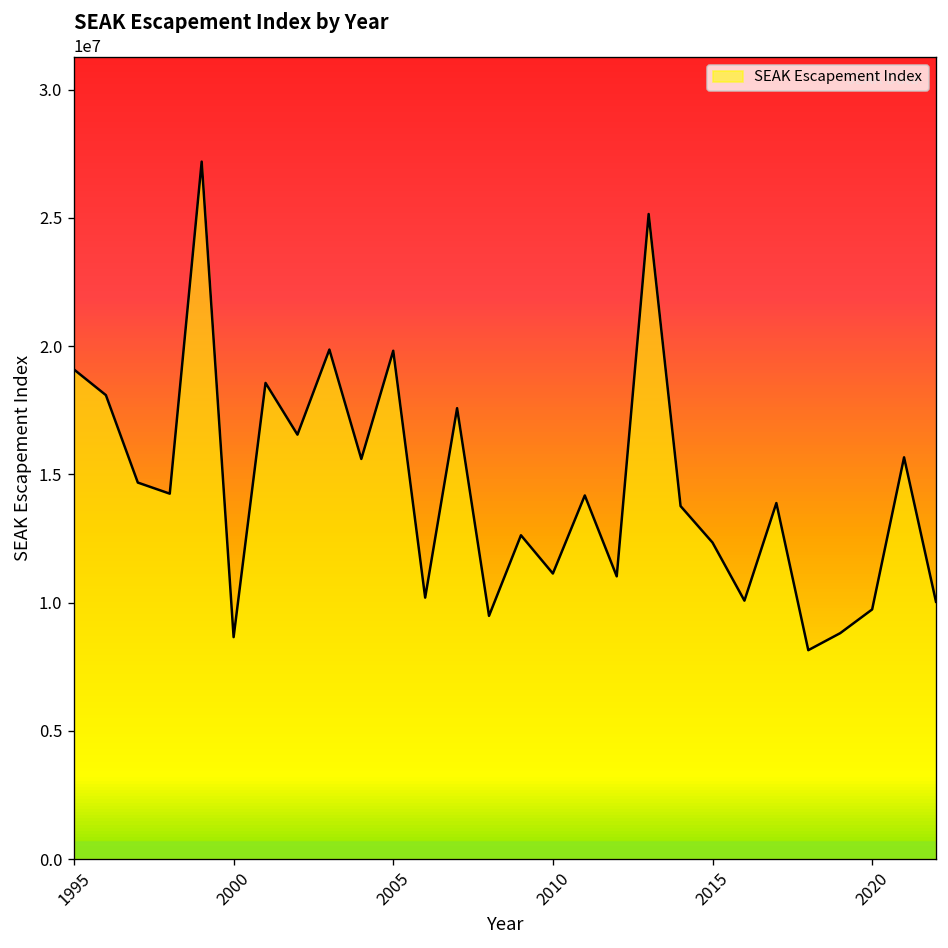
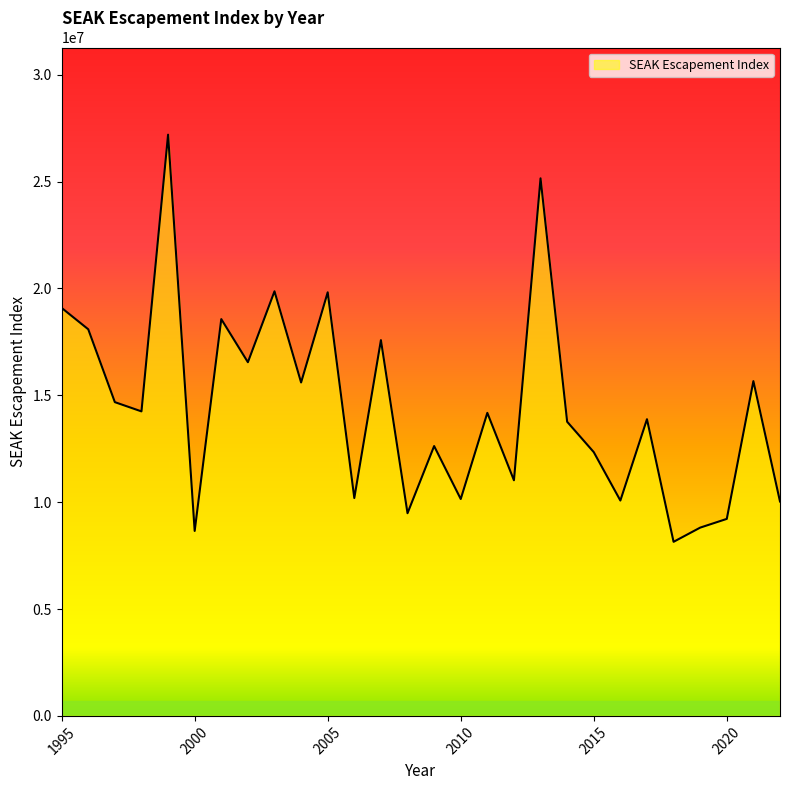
  {
    "1995": 19100000,
    "2000": 8700000,
    "2005": 19800000,
-   "2010": 11100000,
+   "2010": 10100000,
    "2015": 12300000,
-   "2020": 9700000
+   "2020": 9200000
  }
